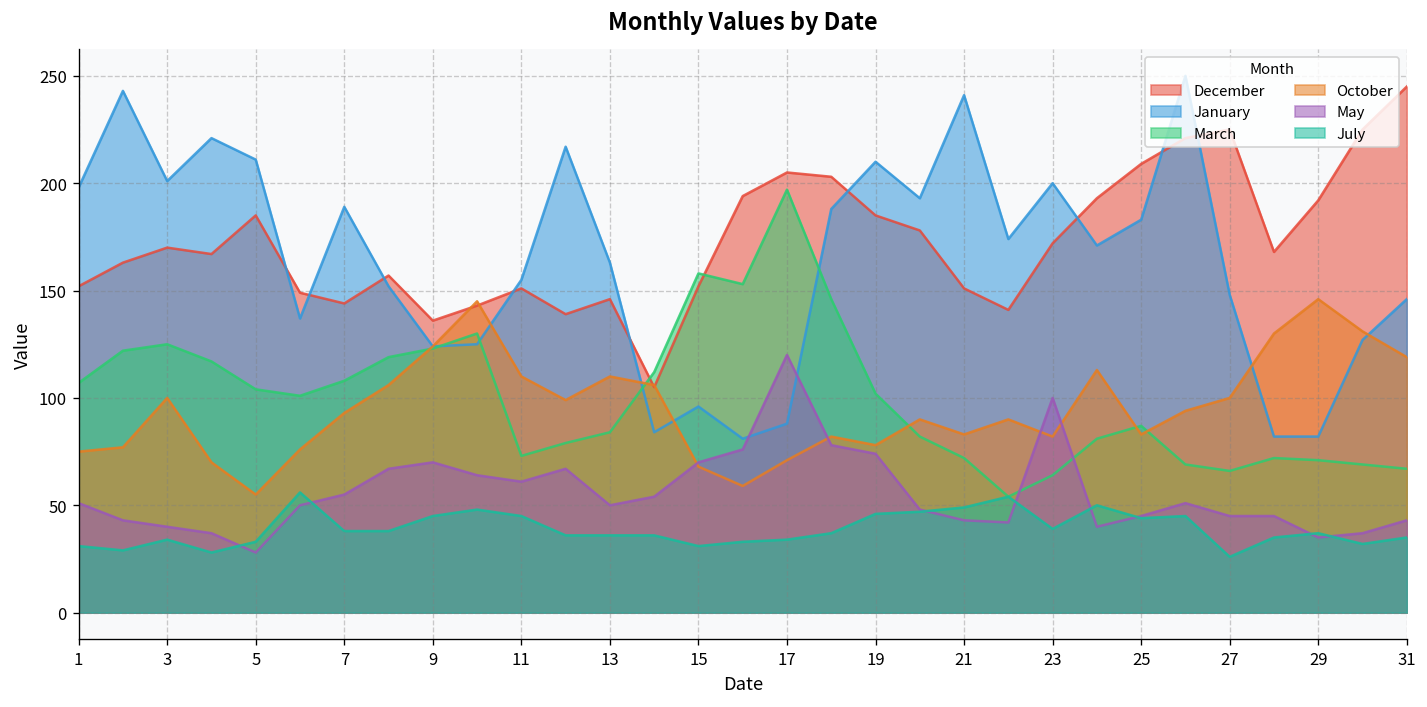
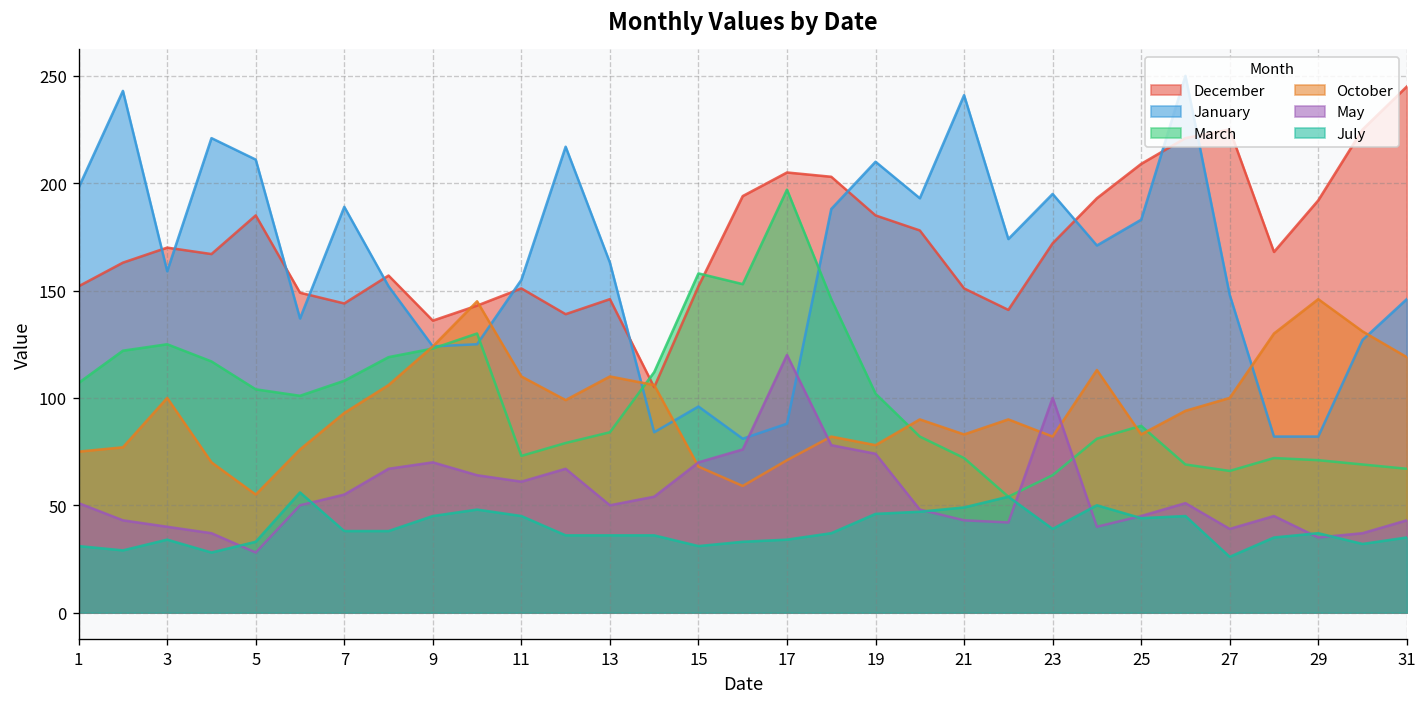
  {
    "January": {
      "1": 198,
-     "3": 201,
+     "3": 159,
      "5": 211,
      "7": 189,
      "11": 155,
      "13": 163,
      "15": 96,
      "17": 88,
      "19": 210,
      "21": 241,
-     "23": 200,
+     "23": 195,
      "25": 183,
      "27": 148,
      "29": 82,
      "31": 146
    },
    "May": {
      "1": 51,
      "3": 40,
      "5": 28,
      "7": 55,
      "9": 70,
      "11": 61,
      "13": 50,
      "15": 70,
      "17": 120,
      "19": 74,
      "21": 43,
      "23": 100,
-     "27": 45,
+     "27": 39,
      "29": 35,
      "31": 43
    }
  }
